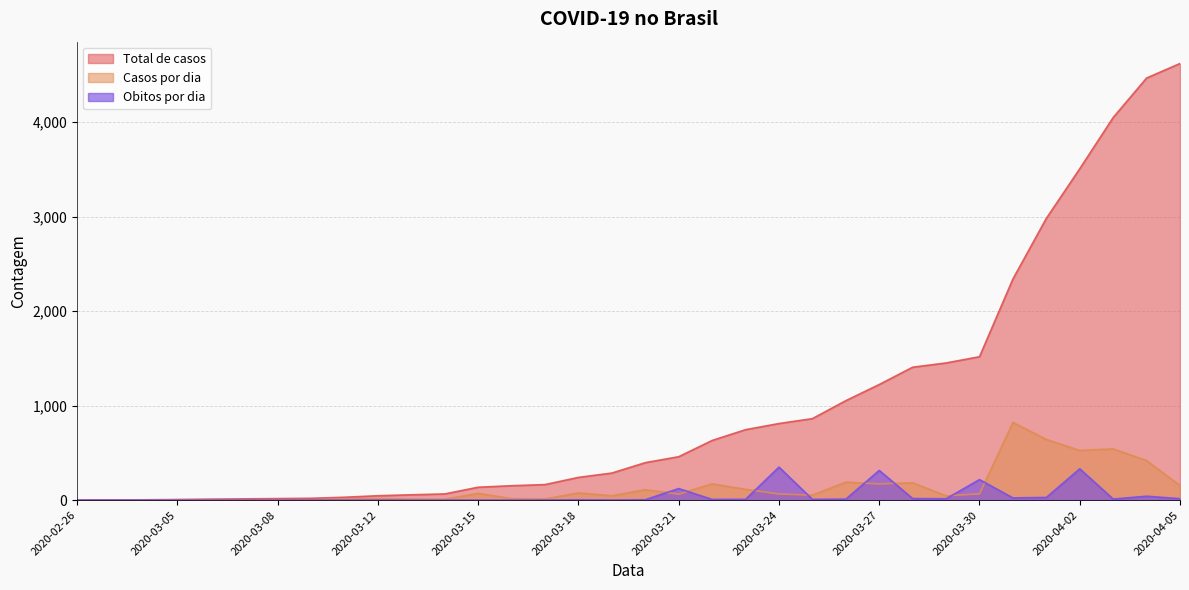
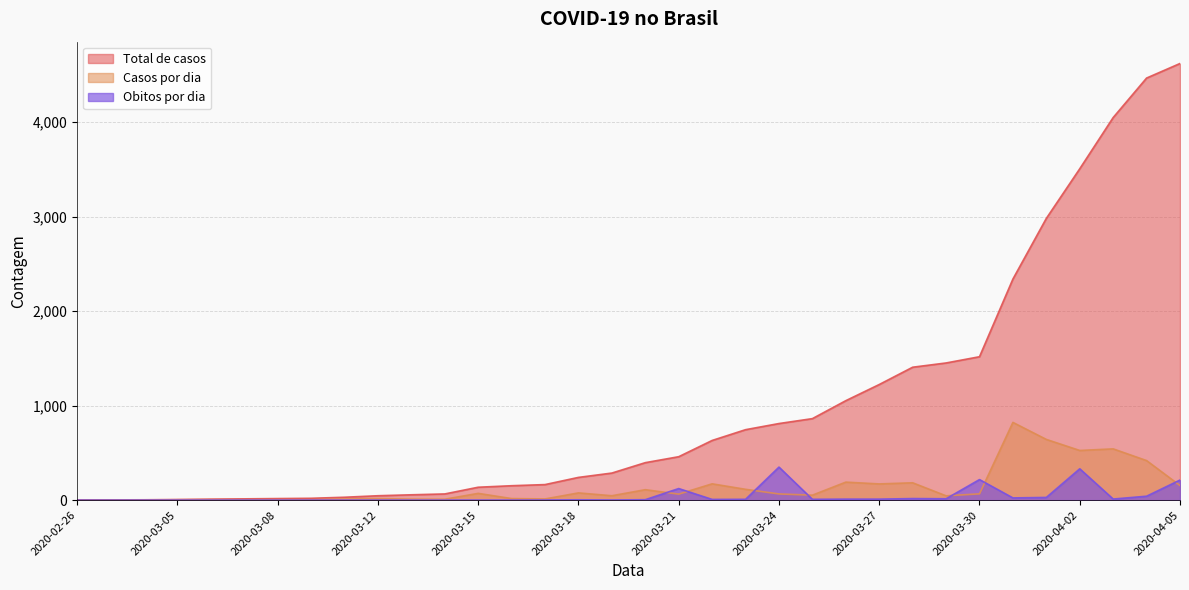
  {
    "Obitos por dia": {
      "2020-03-15": 0,
      "2020-03-18": 0,
      "2020-03-21": 100,
      "2020-03-24": 300,
-     "2020-03-27": 300,
+     "2020-03-27": 0,
      "2020-03-30": 200,
      "2020-04-02": 300,
-     "2020-04-05": 0
+     "2020-04-05": 200
    }
  }
